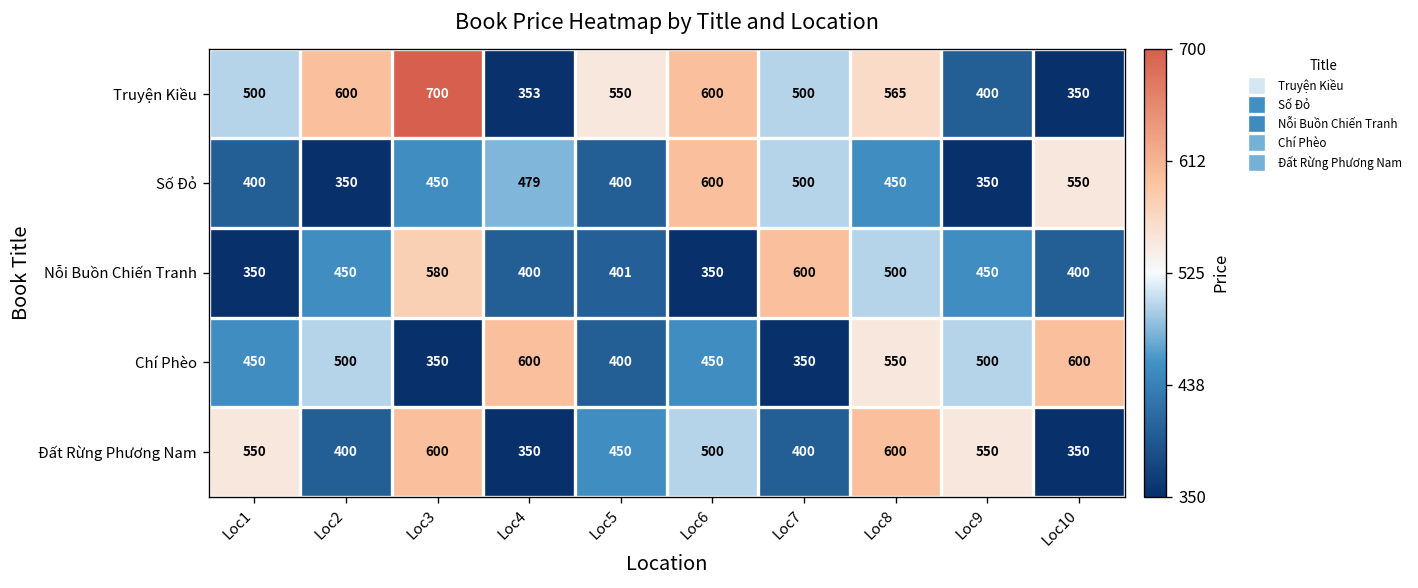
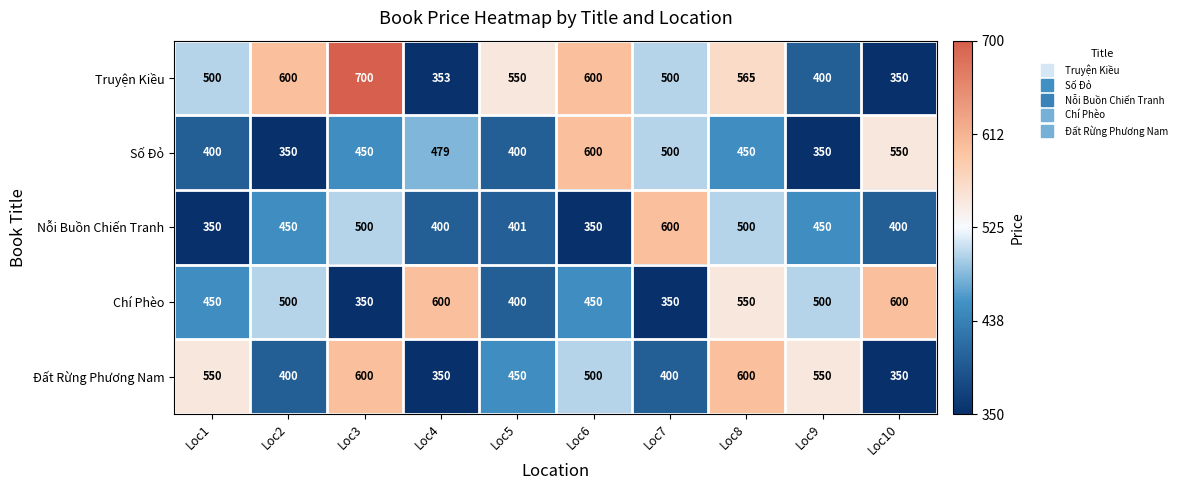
  {
    "Truyện Kiều": {
      "Loc1": 500,
      "Loc2": 600,
      "Loc3": 700,
      "Loc4": 353,
      "Loc5": 550,
      "Loc6": 600,
      "Loc7": 500,
      "Loc8": 565,
      "Loc9": 400,
      "Loc10": 350
    },
    "Số Đỏ": {
      "Loc1": 400,
      "Loc2": 350,
      "Loc3": 450,
      "Loc4": 479,
      "Loc5": 400,
      "Loc6": 600,
      "Loc7": 500,
      "Loc8": 450,
      "Loc9": 350,
      "Loc10": 550
    },
    "Nỗi Buồn Chiến Tranh": {
      "Loc1": 350,
      "Loc2": 450,
-     "Loc3": 580,
+     "Loc3": 500,
      "Loc4": 400,
      "Loc5": 401,
      "Loc6": 350,
      "Loc7": 600,
      "Loc8": 500,
      "Loc9": 450,
      "Loc10": 400
    },
    "Chí Phèo": {
      "Loc1": 450,
      "Loc2": 500,
      "Loc3": 350,
      "Loc4": 600,
      "Loc5": 400,
      "Loc6": 450,
      "Loc7": 350,
      "Loc8": 550,
      "Loc9": 500,
      "Loc10": 600
    },
    "Đất Rừng Phương Nam": {
      "Loc1": 550,
      "Loc2": 400,
      "Loc3": 600,
      "Loc4": 350,
      "Loc5": 450,
      "Loc6": 500,
      "Loc7": 400,
      "Loc8": 600,
      "Loc9": 550,
      "Loc10": 350
    }
  }
